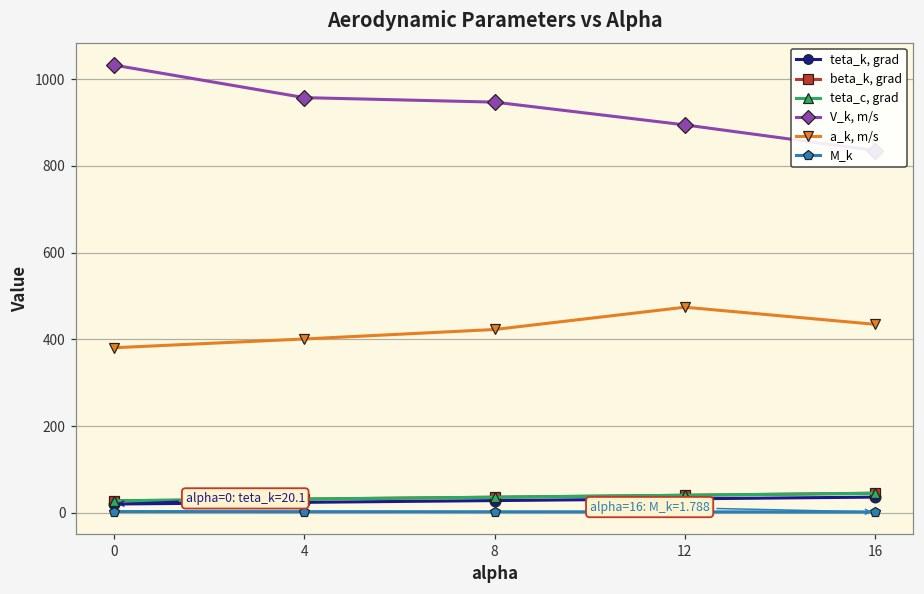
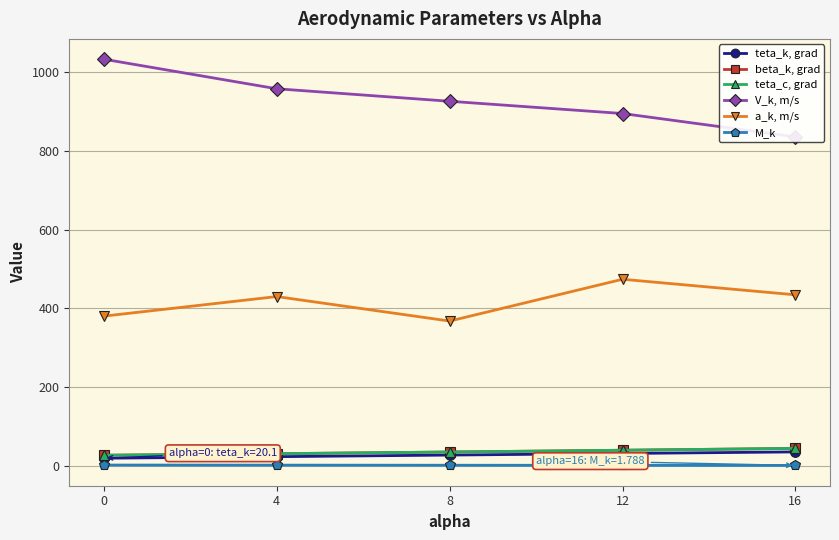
  {
    "teta_k, grad": {
      "0": 20,
      "8": 30,
      "16": 40
    },
    "teta_c, grad": {
      "0": 30,
      "8": 40,
      "12": 40,
      "16": 40
    },
    "V_k, m/s": {
      "0": 1030,
      "4": 960,
-     "8": 950,
+     "8": 930,
      "12": 890
    },
    "a_k, m/s": {
      "0": 380,
-     "4": 400,
-     "8": 420,
+     "4": 430,
+     "8": 370,
      "12": 470,
      "16": 430
    },
    "M_k": {
      "0": 0,
      "4": 0,
      "8": 0,
      "16": 0
    }
  }
